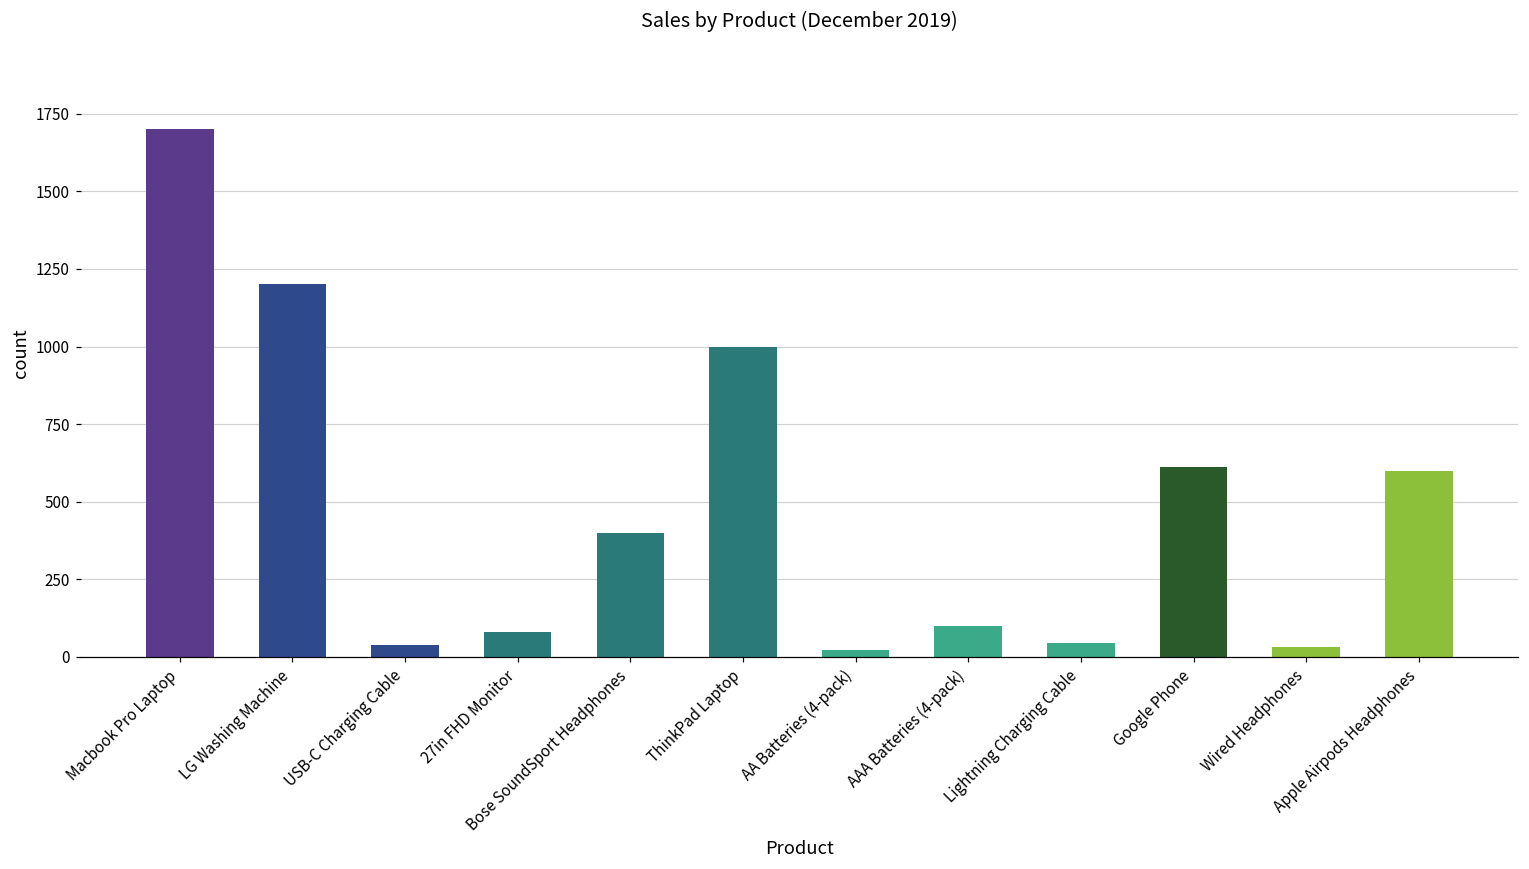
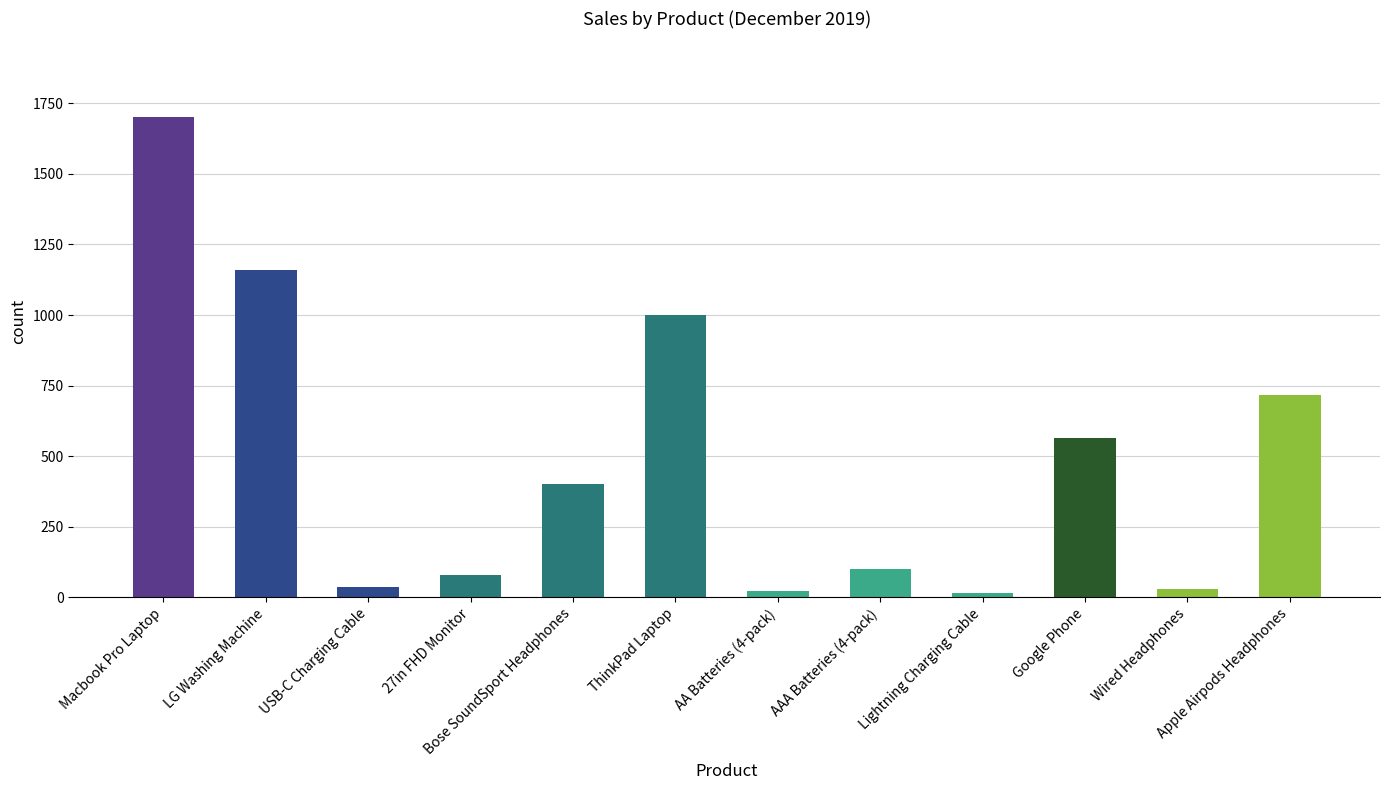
  {
    "Macbook Pro Laptop": 1700,
-   "LG Washing Machine": 1200,
+   "LG Washing Machine": 1160,
    "USB-C Charging Cable": 40,
    "27in FHD Monitor": 80,
    "Bose SoundSport Headphones": 400,
    "ThinkPad Laptop": 1000,
    "AA Batteries (4-pack)": 20,
    "AAA Batteries (4-pack)": 100,
-   "Lightning Charging Cable": 40,
-   "Google Phone": 610,
+   "Lightning Charging Cable": 20,
+   "Google Phone": 560,
    "Wired Headphones": 30,
-   "Apple Airpods Headphones": 600
+   "Apple Airpods Headphones": 720
  }
